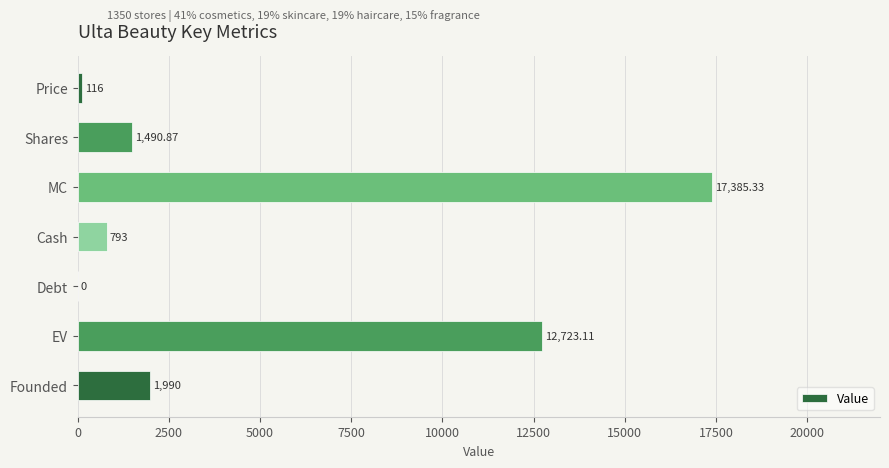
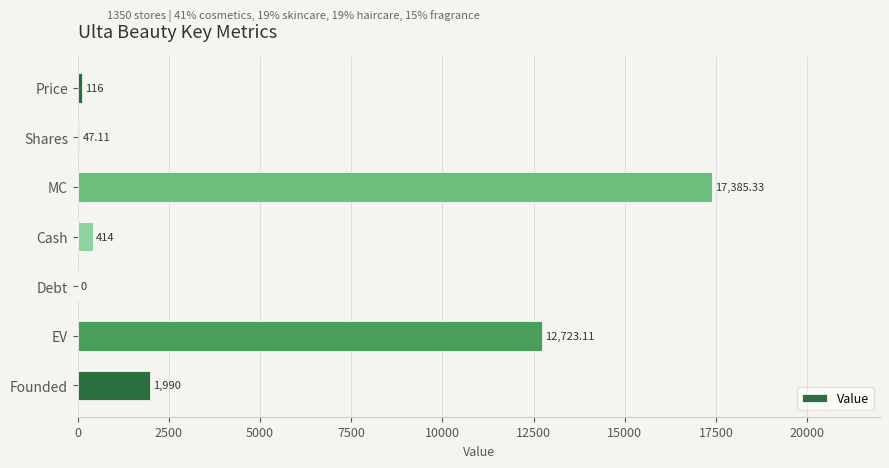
  {
    "Price": "116",
-   "Shares": "1,490.87",
+   "Shares": "47.11",
    "MC": "17,385.33",
-   "Cash": "793",
+   "Cash": "414",
    "Debt": "0",
    "EV": "12,723.11",
    "Founded": "1,990"
  }
